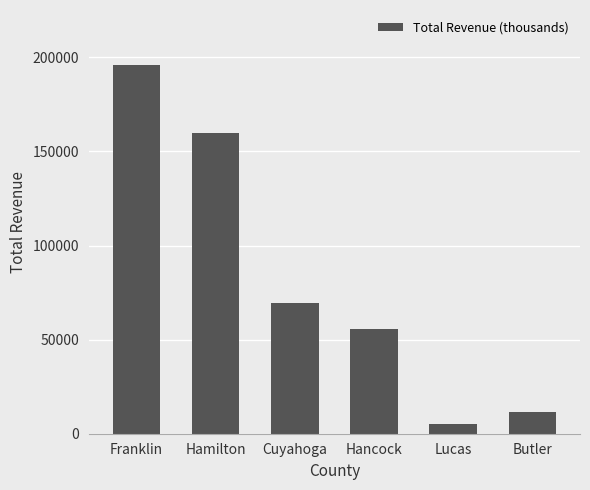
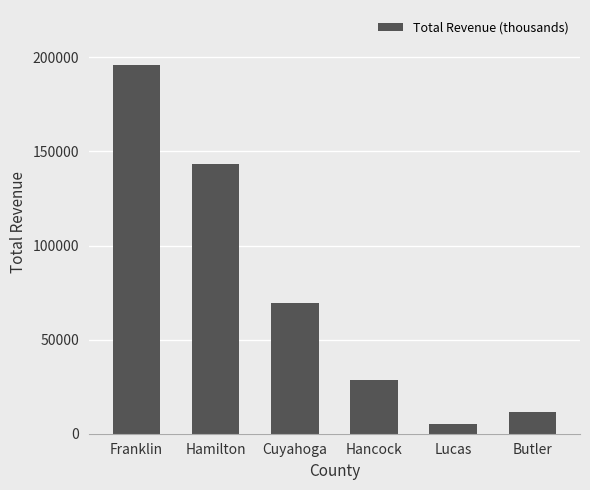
  {
    "Franklin": 196000,
-   "Hamilton": 160000,
+   "Hamilton": 143000,
    "Cuyahoga": 70000,
-   "Hancock": 56000,
+   "Hancock": 29000,
    "Lucas": 5000,
    "Butler": 11000
  }
